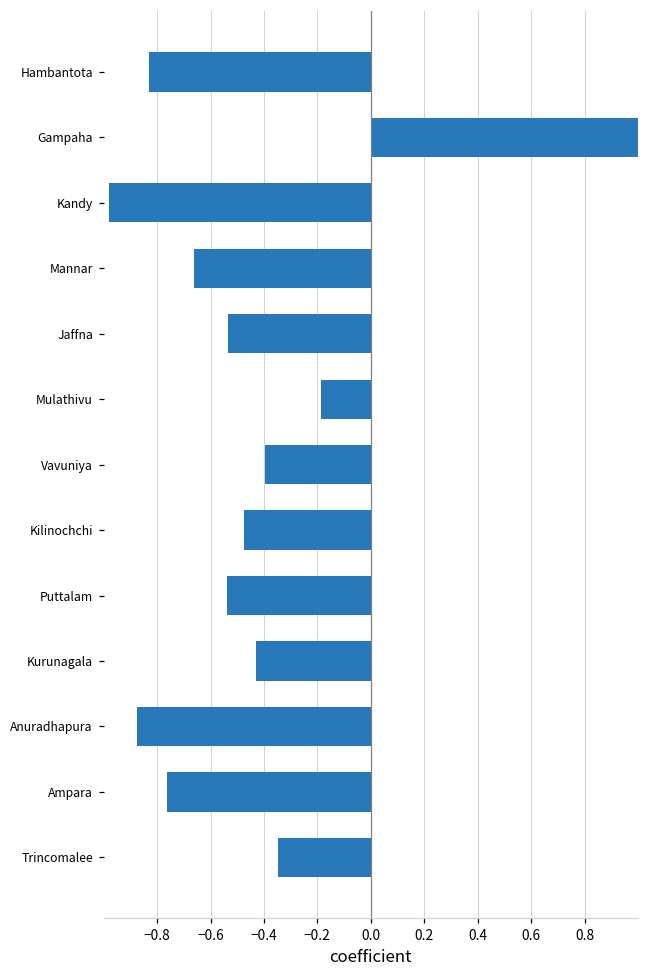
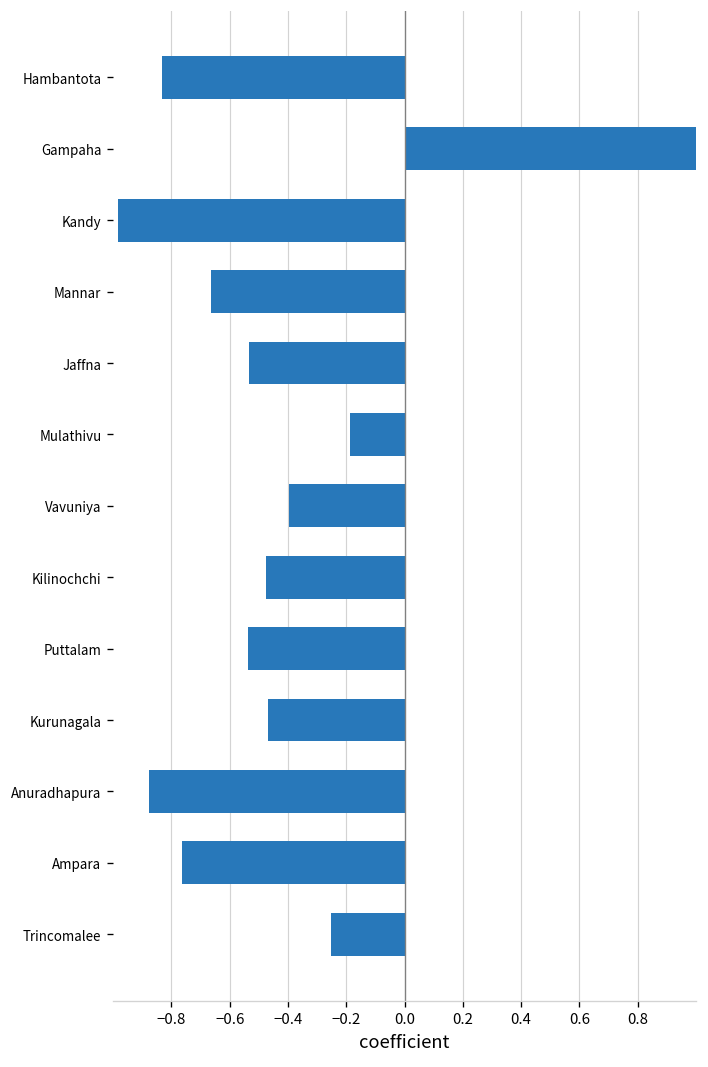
  {
    "Hambantota": -0.83,
    "Gampaha": 1.00,
    "Kandy": -0.98,
    "Mannar": -0.66,
    "Jaffna": -0.53,
    "Mulathivu": -0.19,
    "Vavuniya": -0.39,
    "Kilinochchi": -0.47,
    "Puttalam": -0.54,
-   "Kurunagala": -0.43,
+   "Kurunagala": -0.47,
    "Anuradhapura": -0.88,
    "Ampara": -0.76,
-   "Trincomalee": -0.35
+   "Trincomalee": -0.25
  }
